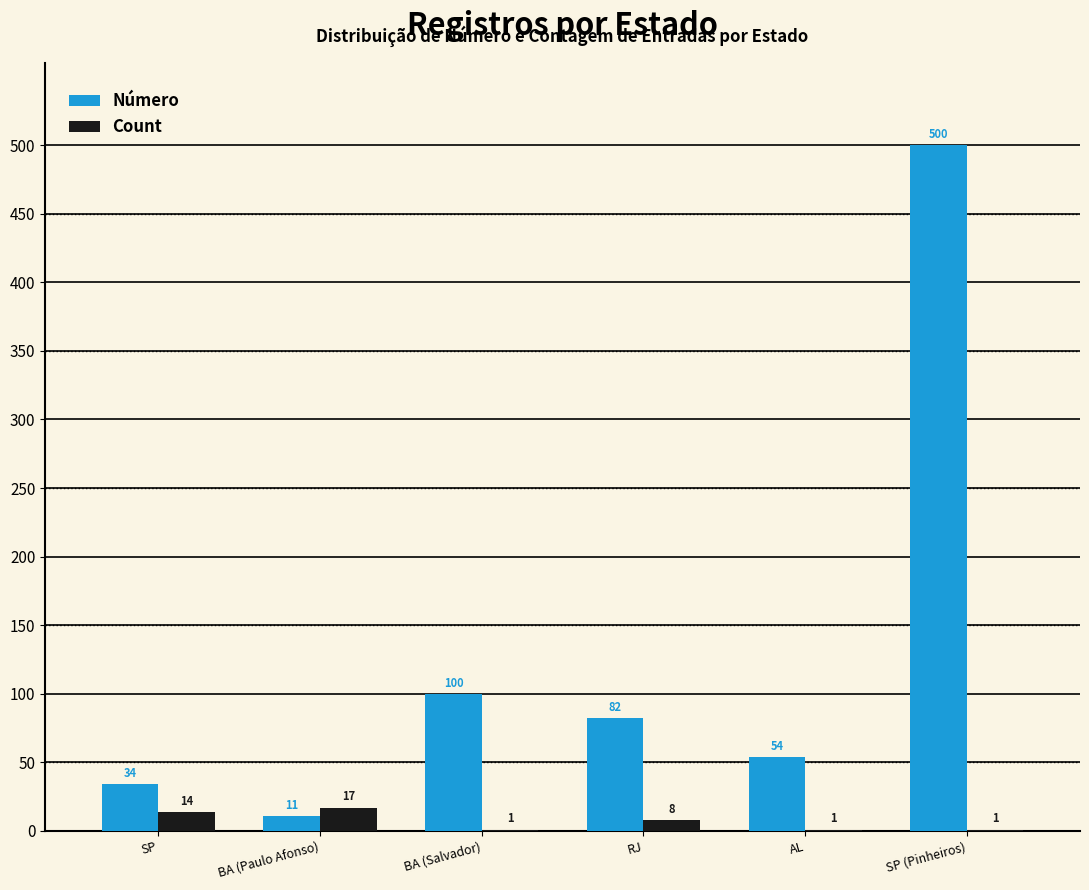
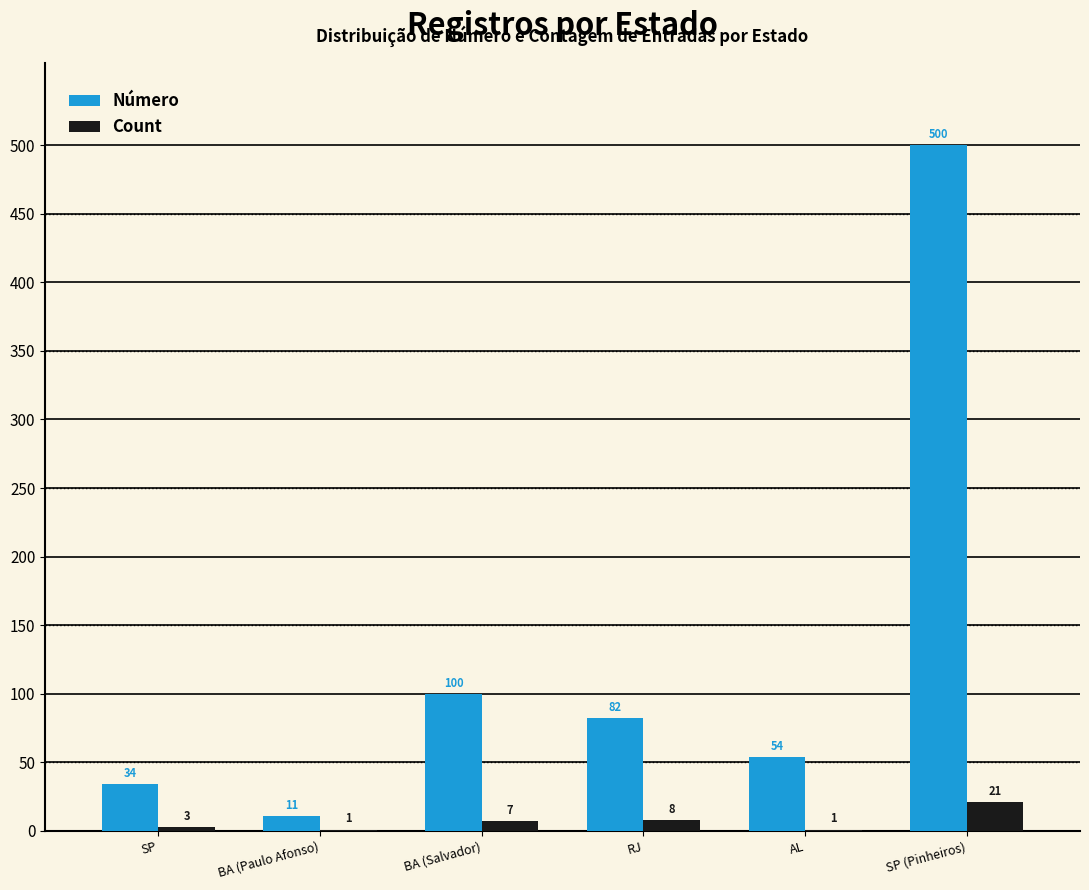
  {
    "Número": {
      "SP": 34,
      "BA (Paulo Afonso)": 11,
      "BA (Salvador)": 100,
      "RJ": 82,
      "AL": 54,
      "SP (Pinheiros)": 500
    },
    "Count": {
-     "SP": 14,
-     "BA (Paulo Afonso)": 17,
-     "BA (Salvador)": 1,
+     "SP": 3,
+     "BA (Paulo Afonso)": 1,
+     "BA (Salvador)": 7,
      "RJ": 8,
      "AL": 1,
-     "SP (Pinheiros)": 1
+     "SP (Pinheiros)": 21
    }
  }
